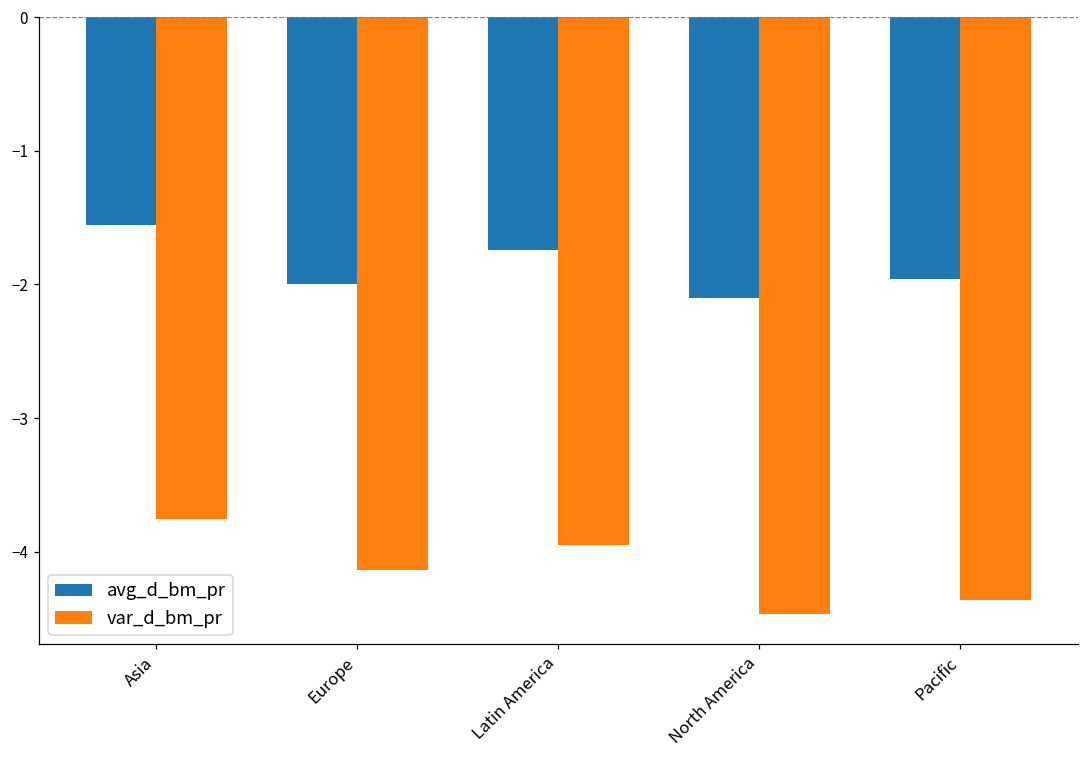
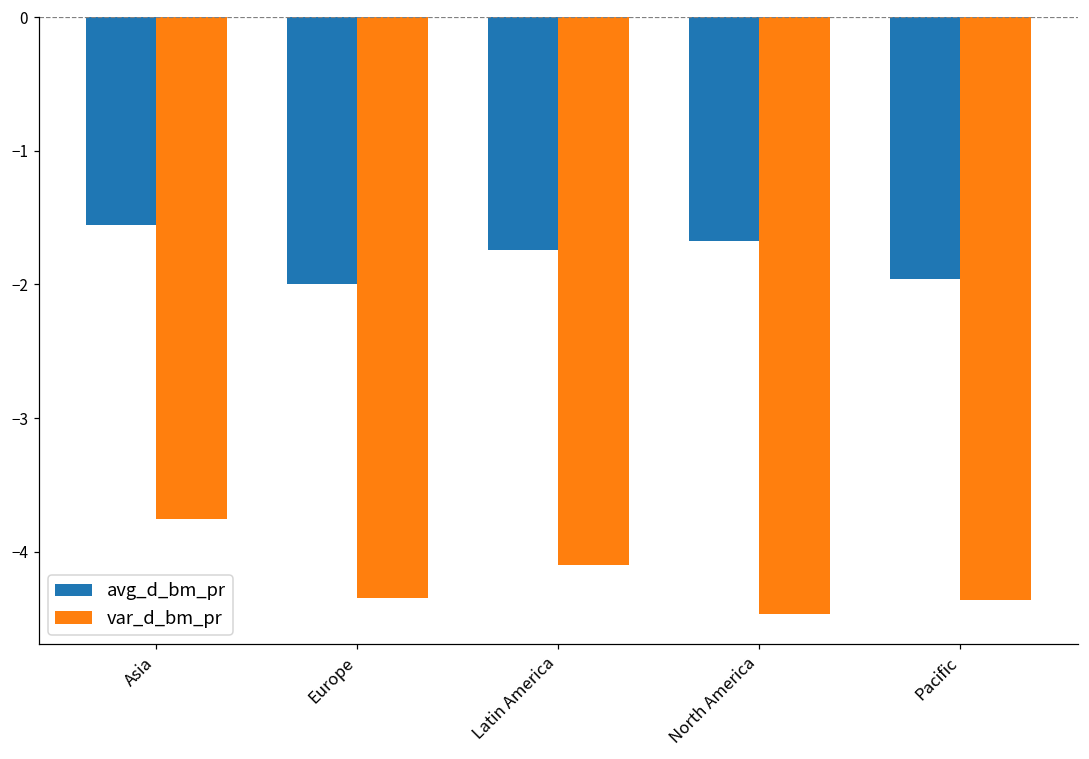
  {
    "avg_d_bm_pr": {
      "Asia": -1.56,
      "Europe": -2.00,
      "Latin America": -1.74,
-     "North America": -2.10,
+     "North America": -1.67,
      "Pacific": -1.96
    },
    "var_d_bm_pr": {
      "Asia": -3.75,
-     "Europe": -4.13,
-     "Latin America": -3.95,
+     "Europe": -4.34,
+     "Latin America": -4.10,
      "North America": -4.47,
      "Pacific": -4.36
    }
  }
